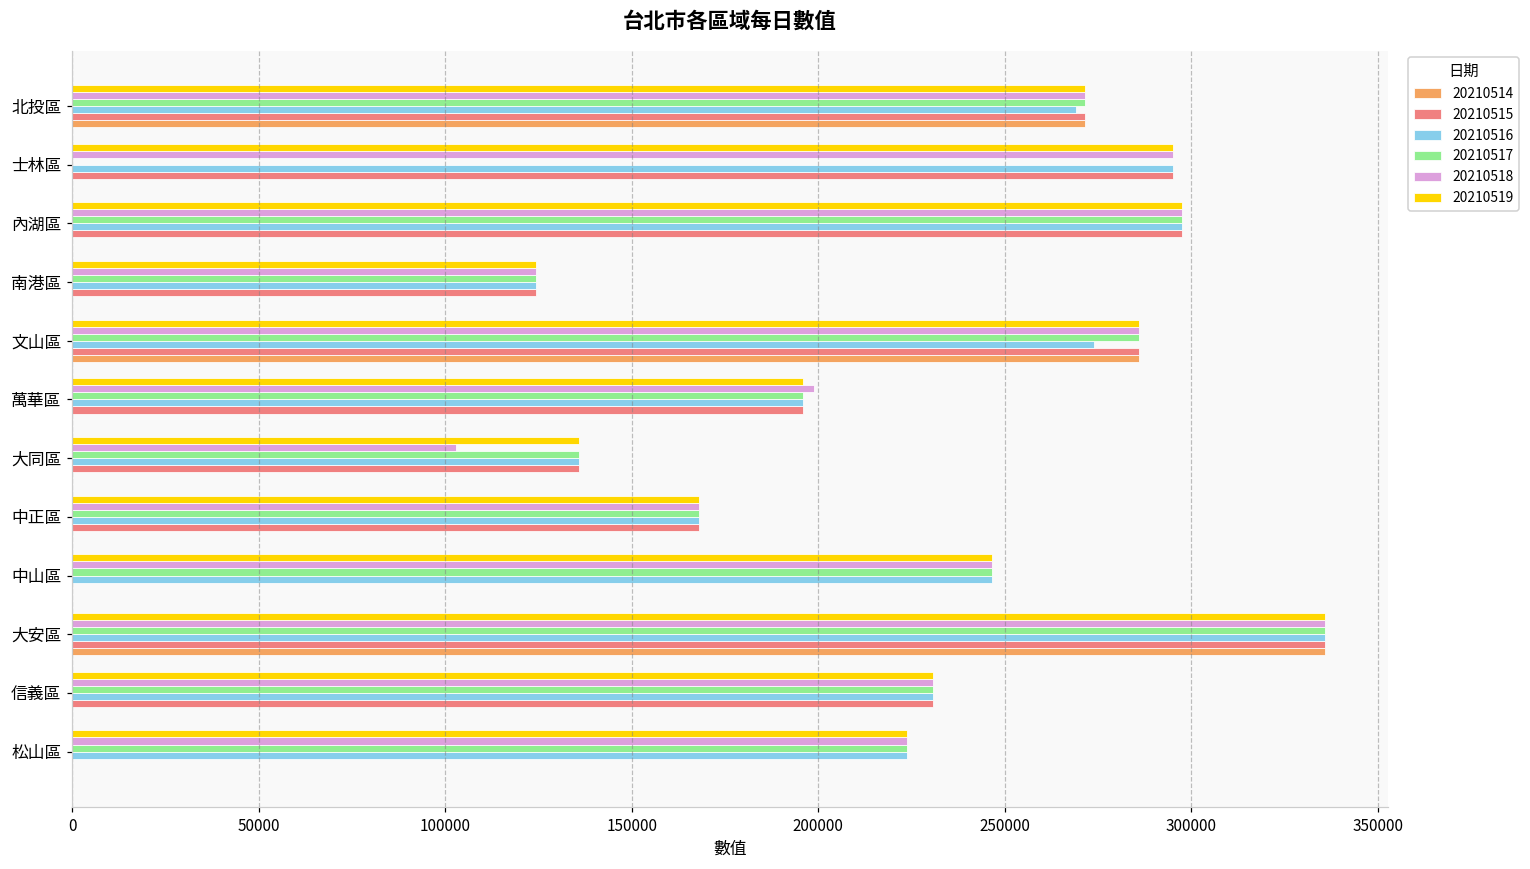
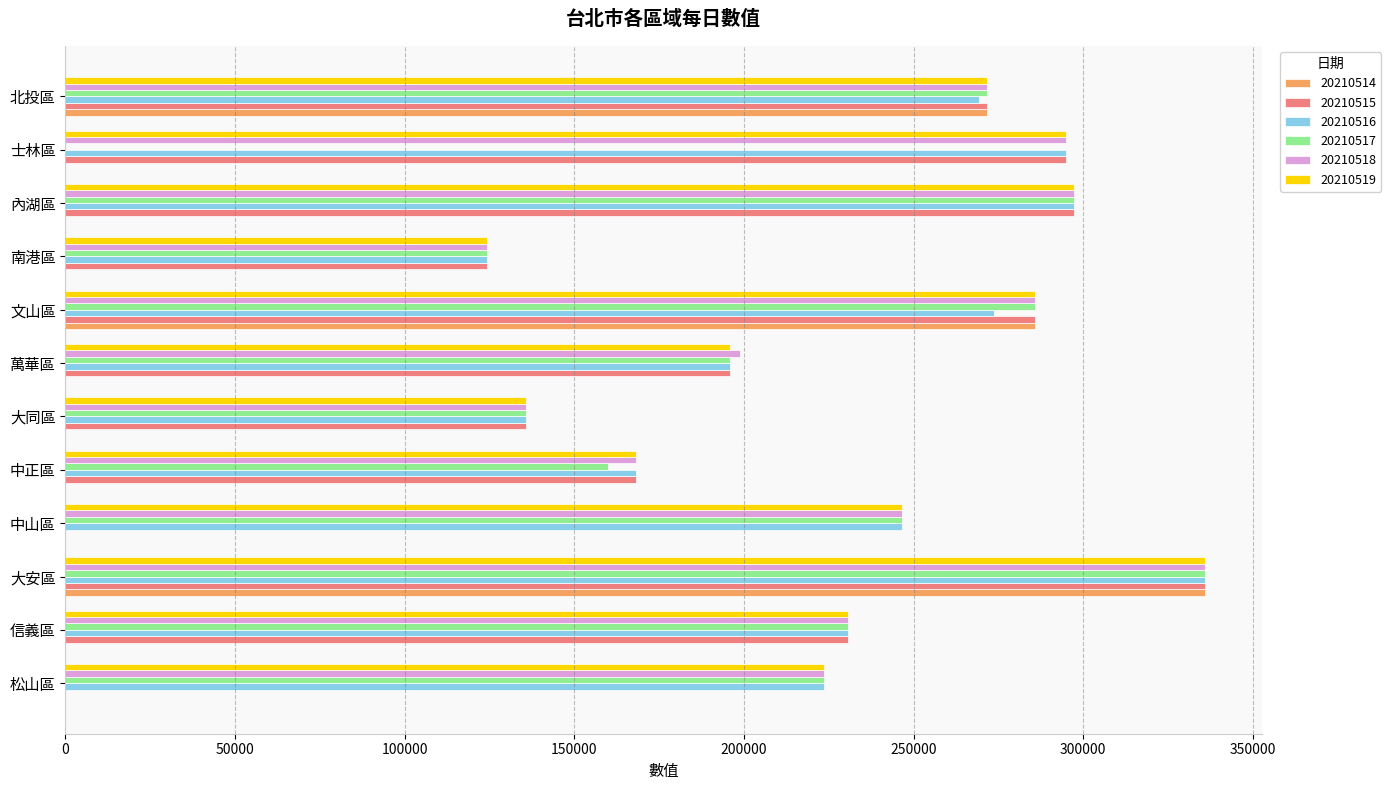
  {
    "20210516": {
      "北投區": 269000,
      "士林區": 295000,
      "內湖區": 297000,
      "南港區": 124000,
      "文山區": 274000,
      "萬華區": 196000,
      "大同區": 136000,
      "中正區": 168000,
      "中山區": 247000,
      "大安區": 336000,
      "信義區": 231000,
      "松山區": 224000
    },
    "20210517": {
      "北投區": 272000,
      "士林區": 0,
      "內湖區": 297000,
      "南港區": 124000,
      "文山區": 286000,
      "萬華區": 196000,
      "大同區": 136000,
-     "中正區": 168000,
+     "中正區": 160000,
      "中山區": 247000,
      "大安區": 336000,
      "信義區": 231000,
      "松山區": 224000
    },
    "20210518": {
      "北投區": 272000,
      "士林區": 295000,
      "內湖區": 297000,
      "南港區": 124000,
      "文山區": 286000,
      "萬華區": 199000,
-     "大同區": 103000,
+     "大同區": 136000,
      "中正區": 168000,
      "中山區": 247000,
      "大安區": 336000,
      "信義區": 231000,
      "松山區": 224000
    },
    "20210519": {
      "北投區": 272000,
      "士林區": 295000,
      "內湖區": 297000,
      "南港區": 124000,
      "文山區": 286000,
      "萬華區": 196000,
      "大同區": 136000,
      "中正區": 168000,
      "中山區": 247000,
      "大安區": 336000,
      "信義區": 231000,
      "松山區": 224000
    }
  }
